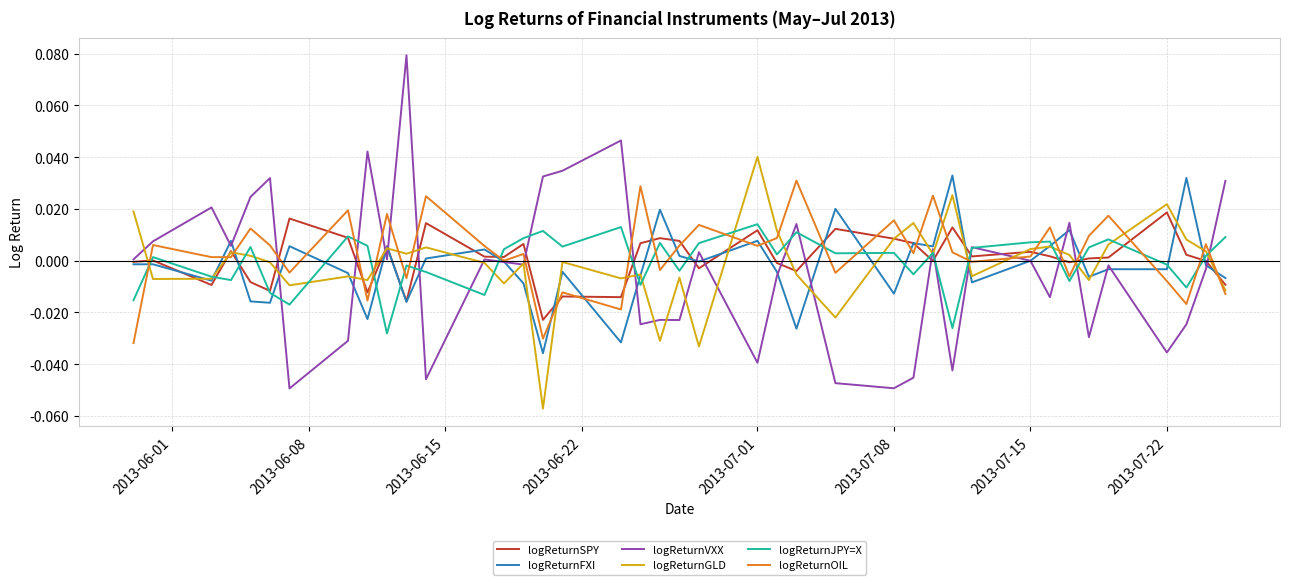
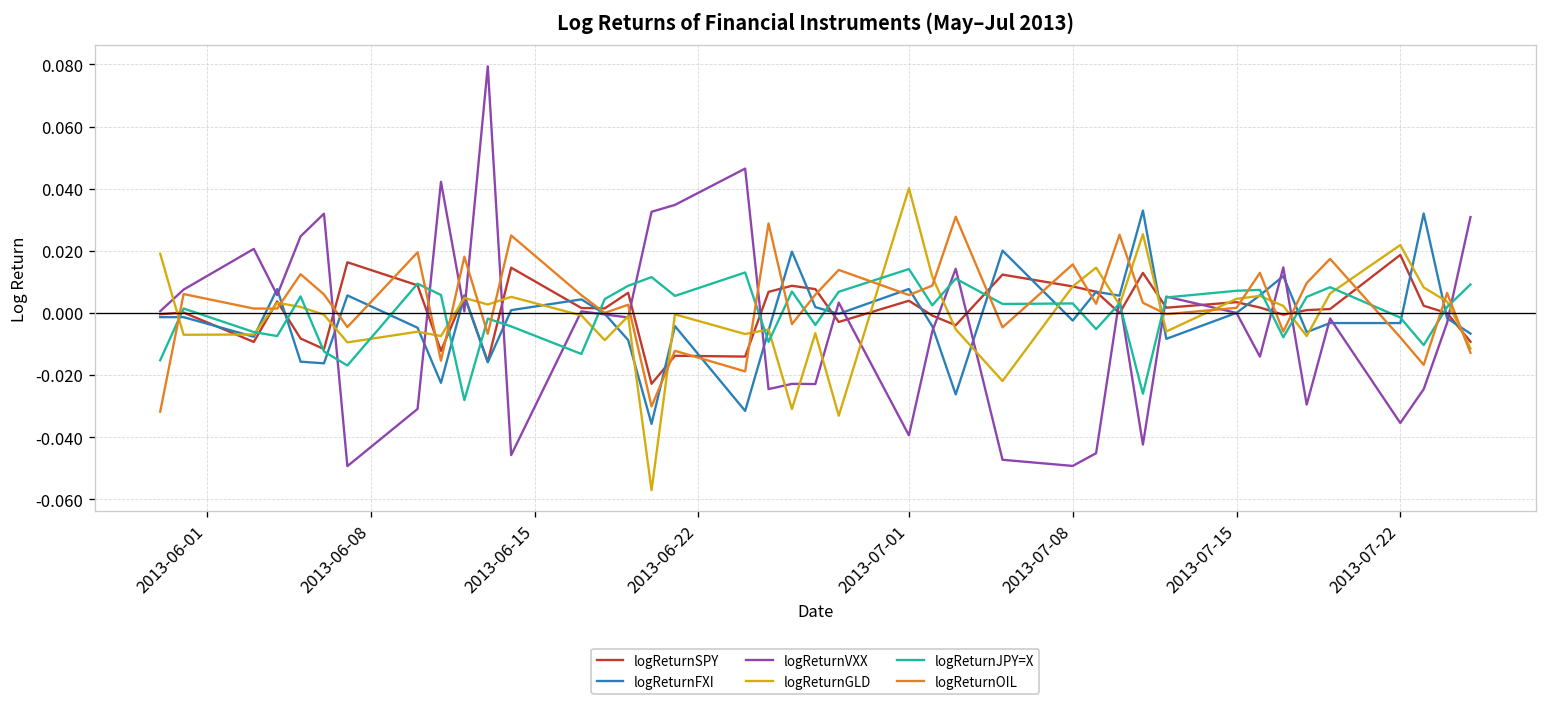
  {
    "logReturnSPY": {
-     "2013-07-01": 0.012,
+     "2013-07-01": 0.004,
      "2013-07-15": 0.003,
      "2013-07-22": 0.019
    },
    "logReturnFXI": {
      "2013-07-01": 0.008,
-     "2013-07-08": -0.013,
+     "2013-07-08": -0.002,
      "2013-07-22": -0.003
    },
    "logReturnVXX": {
      "2013-07-01": -0.039,
      "2013-07-08": -0.049,
      "2013-07-22": -0.035
    },
    "logReturnJPY=X": {
      "2013-07-01": 0.014,
      "2013-07-08": 0.003,
      "2013-07-15": 0.007,
      "2013-07-22": -0.002
    }
  }
